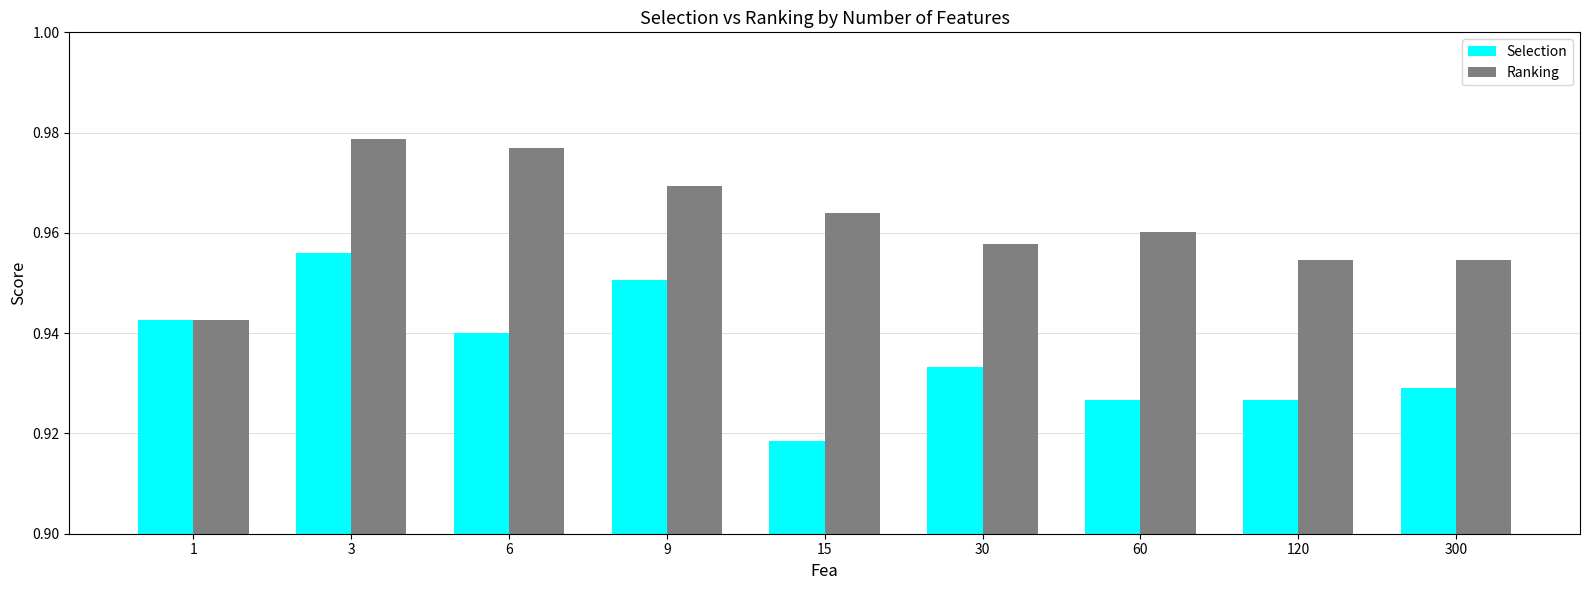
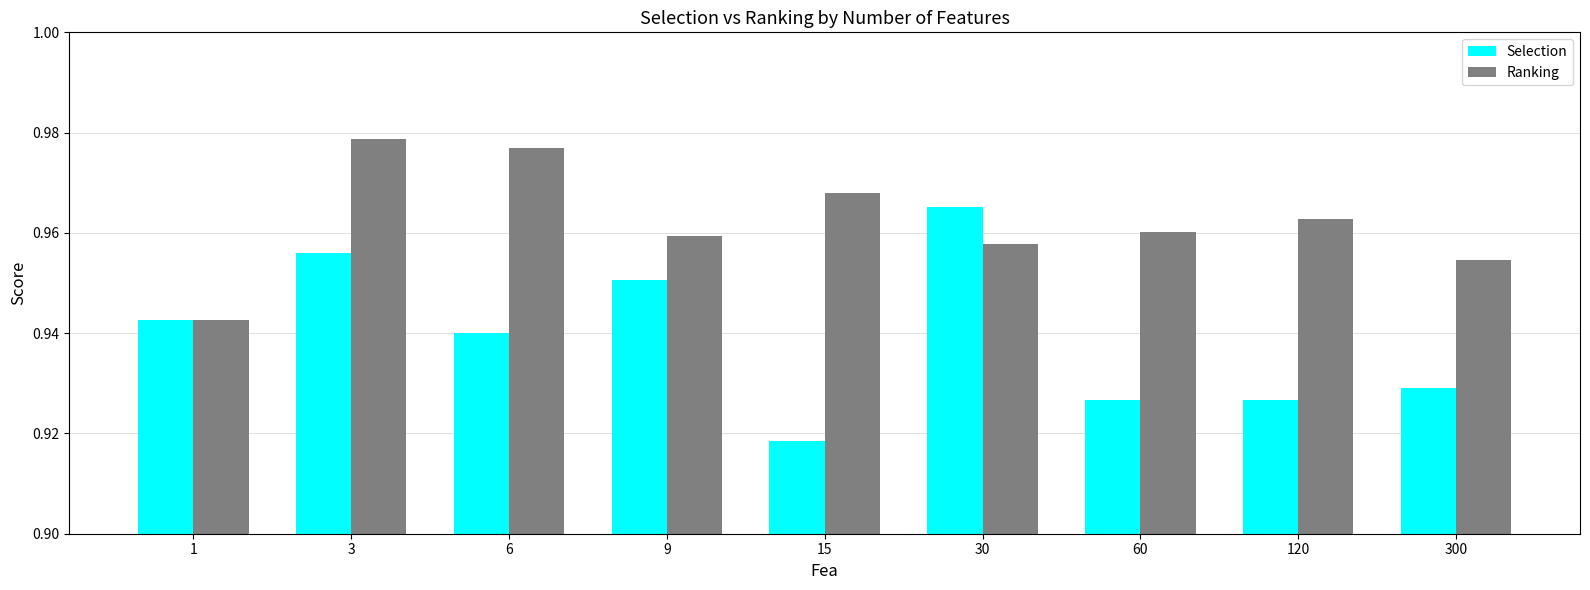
  {
    "Selection": {
      "1": 0.943,
      "3": 0.956,
      "6": 0.940,
      "9": 0.951,
      "15": 0.919,
-     "30": 0.933,
+     "30": 0.965,
      "60": 0.927,
      "120": 0.927,
      "300": 0.929
    },
    "Ranking": {
      "1": 0.943,
      "3": 0.979,
      "6": 0.977,
-     "9": 0.969,
-     "15": 0.964,
+     "9": 0.959,
+     "15": 0.968,
      "30": 0.958,
      "60": 0.960,
-     "120": 0.955,
+     "120": 0.963,
      "300": 0.955
    }
  }
